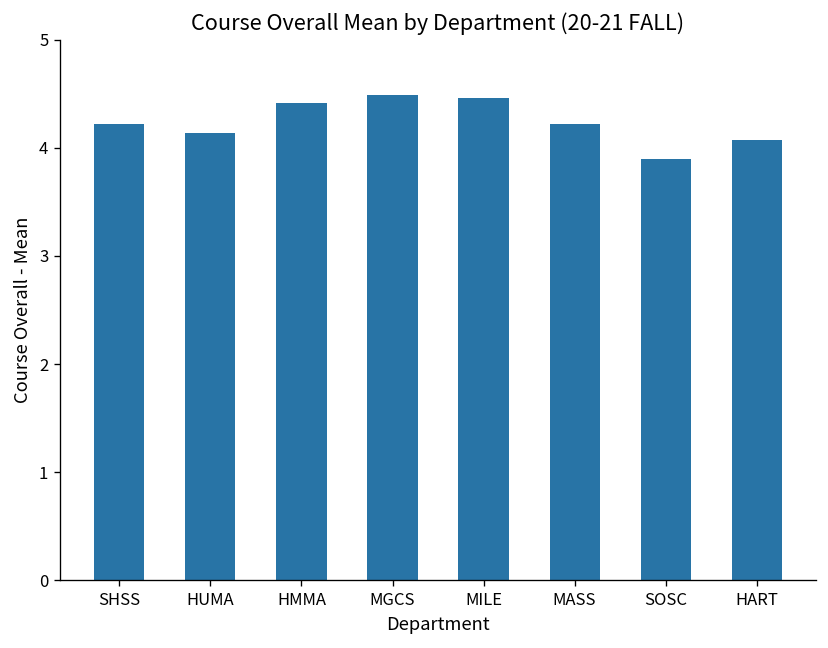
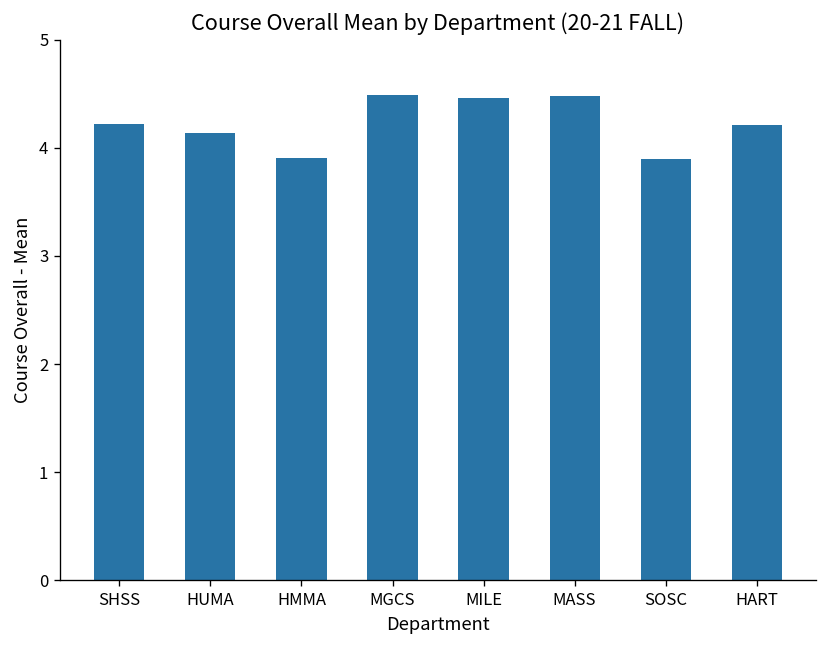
  {
    "SHSS": 4.2,
    "HUMA": 4.1,
-   "HMMA": 4.4,
+   "HMMA": 3.9,
    "MGCS": 4.5,
    "MILE": 4.5,
-   "MASS": 4.2,
+   "MASS": 4.5,
    "SOSC": 3.9,
-   "HART": 4.1
+   "HART": 4.2
  }
